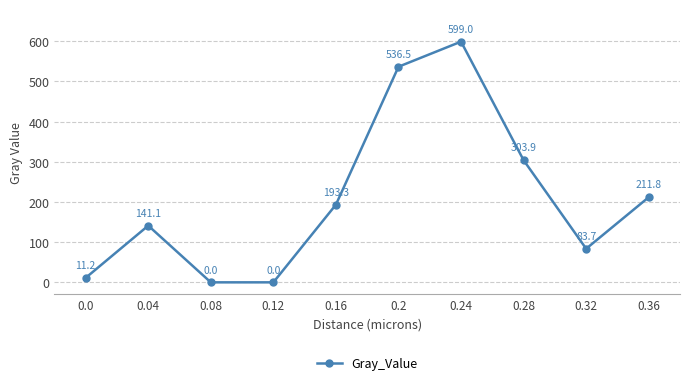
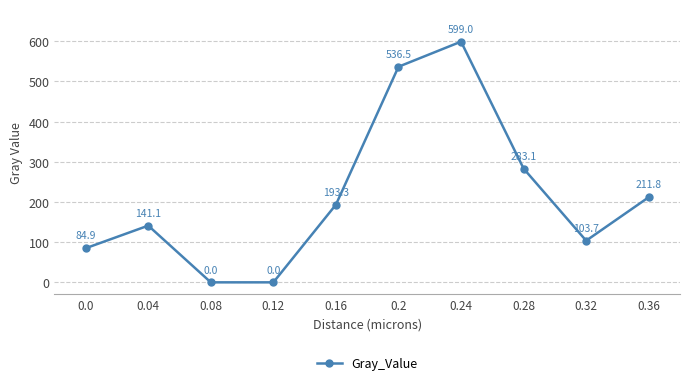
  {
-   "0.0": 11.2,
+   "0.0": 84.9,
    "0.04": 141.1,
    "0.08": 0.0,
    "0.12": 0.0,
    "0.16": 193.3,
    "0.2": 536.5,
    "0.24": 599.0,
-   "0.28": 303.9,
-   "0.32": 83.7,
+   "0.28": 283.1,
+   "0.32": 103.7,
    "0.36": 211.8
  }
